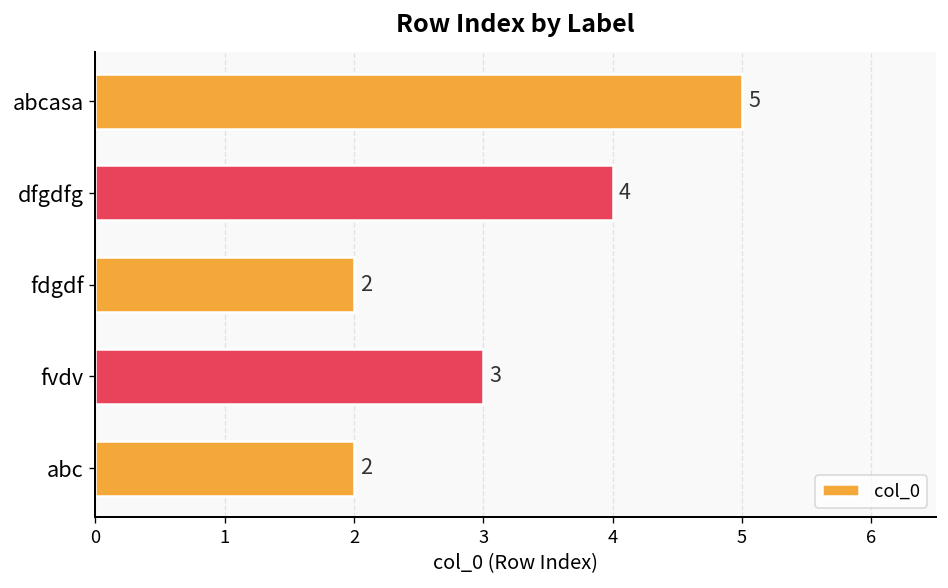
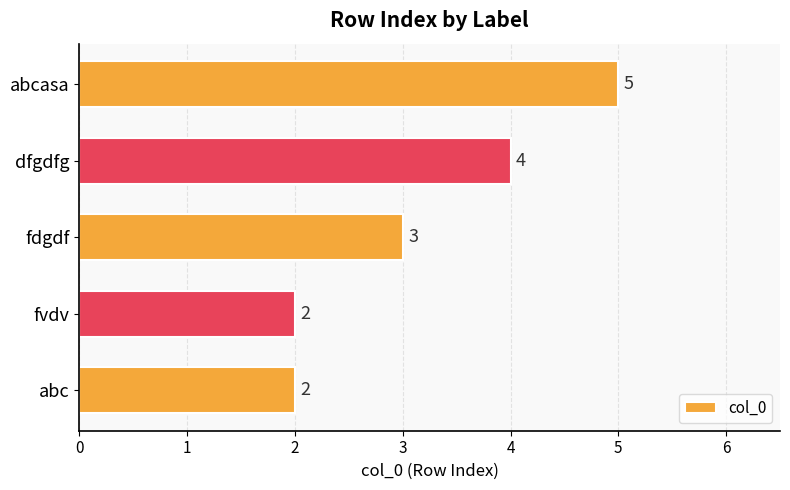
  {
    "abcasa": 5,
    "dfgdfg": 4,
-   "fdgdf": 2,
-   "fvdv": 3,
+   "fdgdf": 3,
+   "fvdv": 2,
    "abc": 2
  }
